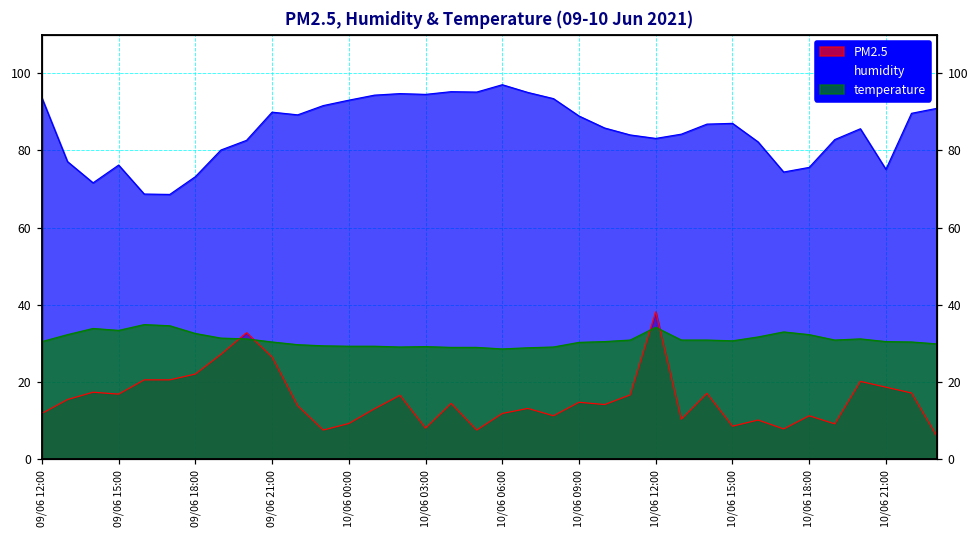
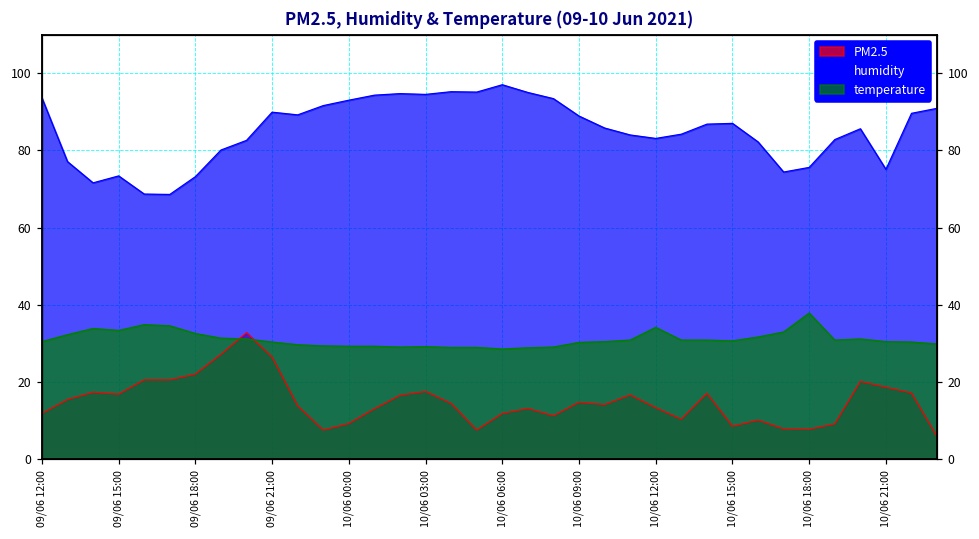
  {
    "PM2.5": {
      "09/06 12:00": 12,
      "09/06 15:00": 17,
      "09/06 18:00": 22,
      "09/06 21:00": 27,
      "10/06 00:00": 9,
-     "10/06 03:00": 8,
+     "10/06 03:00": 18,
      "10/06 06:00": 12,
      "10/06 09:00": 15,
-     "10/06 12:00": 38,
+     "10/06 12:00": 13,
      "10/06 15:00": 9,
-     "10/06 18:00": 11,
+     "10/06 18:00": 8,
      "10/06 21:00": 19
    },
    "humidity": {
      "09/06 12:00": 94,
-     "09/06 15:00": 76,
+     "09/06 15:00": 73,
      "09/06 18:00": 73,
      "09/06 21:00": 90,
      "10/06 00:00": 93,
      "10/06 03:00": 95,
      "10/06 06:00": 97,
      "10/06 09:00": 89,
      "10/06 12:00": 83,
      "10/06 15:00": 87,
      "10/06 18:00": 76,
      "10/06 21:00": 75
    },
    "temperature": {
      "09/06 12:00": 31,
      "09/06 15:00": 33,
      "09/06 18:00": 33,
      "09/06 21:00": 30,
      "10/06 00:00": 29,
      "10/06 03:00": 29,
      "10/06 06:00": 29,
      "10/06 09:00": 30,
      "10/06 12:00": 34,
      "10/06 15:00": 31,
-     "10/06 18:00": 32,
+     "10/06 18:00": 38,
      "10/06 21:00": 31
    }
  }
